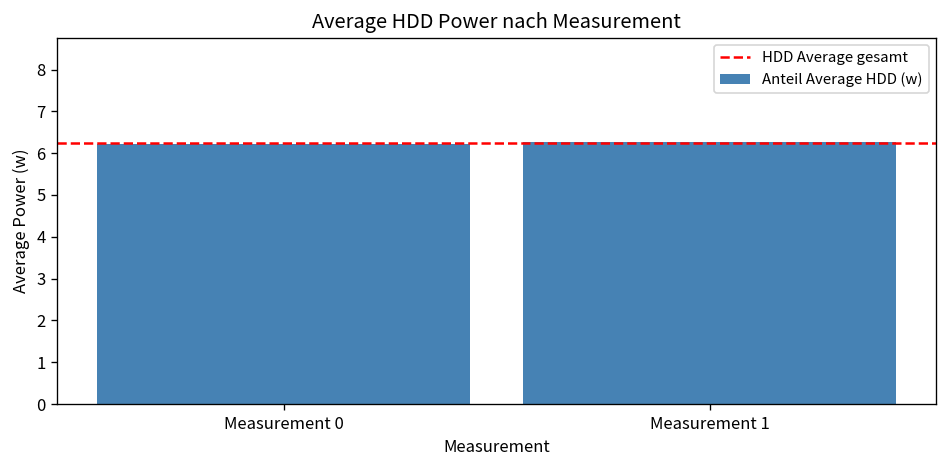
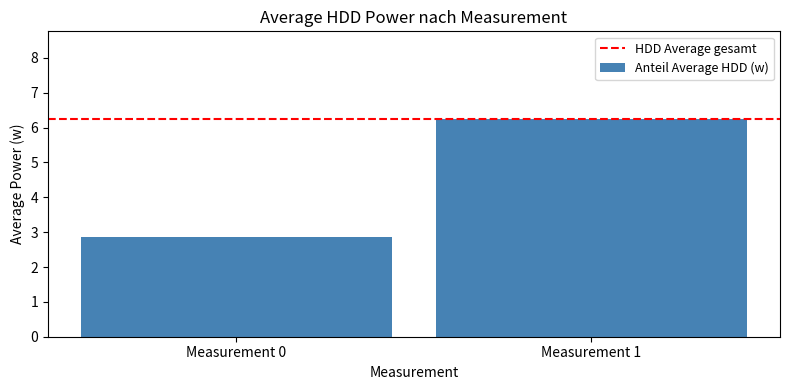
  {
-   "Measurement 0": 6.2,
+   "Measurement 0": 2.9,
    "Measurement 1": 6.3
  }
